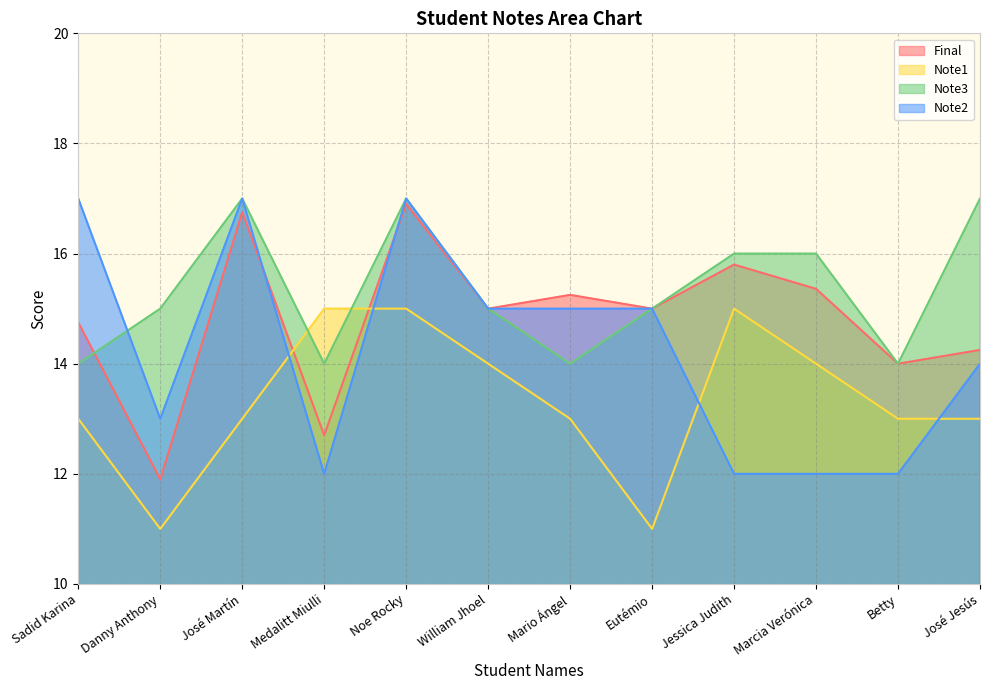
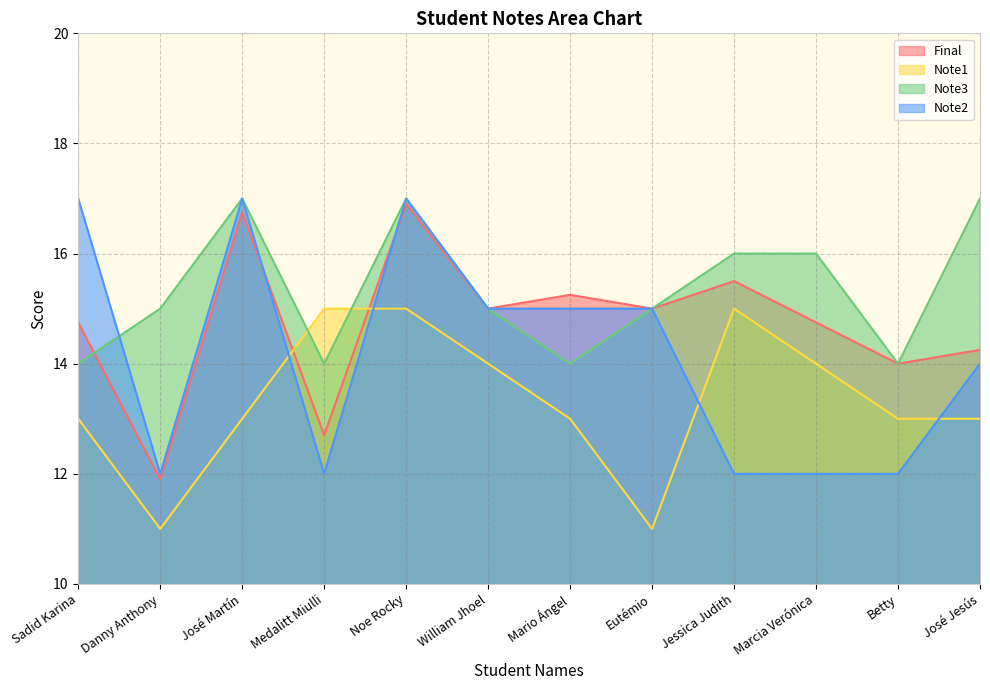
  {
    "Final": {
      "Sadid Karina": 14.8,
      "Danny Anthony": 11.9,
      "José Martín": 16.8,
      "Medalitt Miulli": 12.7,
      "Noe Rocky": 16.9,
      "Mario Ángel": 15.3,
-     "Jessica Judith": 15.8,
-     "Marcia Verónica": 15.4,
+     "Jessica Judith": 15.5,
+     "Marcia Verónica": 14.8,
      "José Jesús": 14.3
    },
    "Note1": {
      "Sadid Karina": 13.0,
      "Danny Anthony": 11.0,
      "José Martín": 13.0,
      "Medalitt Miulli": 15.0,
      "Noe Rocky": 15.0,
      "William Jhoel": 14.0,
      "Mario Ángel": 13.0,
      "Eutémio": 11.0,
      "Jessica Judith": 15.0,
      "Marcia Verónica": 14.0,
      "Betty": 13.0,
      "José Jesús": 13.0
    },
    "Note3": {
      "Sadid Karina": 14.0,
      "Danny Anthony": 15.0,
      "Medalitt Miulli": 14.0,
      "Mario Ángel": 14.0,
      "Jessica Judith": 16.0,
      "Marcia Verónica": 16.0,
      "José Jesús": 17.0
    },
    "Note2": {
      "Sadid Karina": 17,
-     "Danny Anthony": 13,
+     "Danny Anthony": 12,
      "Medalitt Miulli": 12,
      "Mario Ángel": 15,
      "Jessica Judith": 12,
      "Marcia Verónica": 12,
      "Betty": 12,
      "José Jesús": 14
    }
  }
